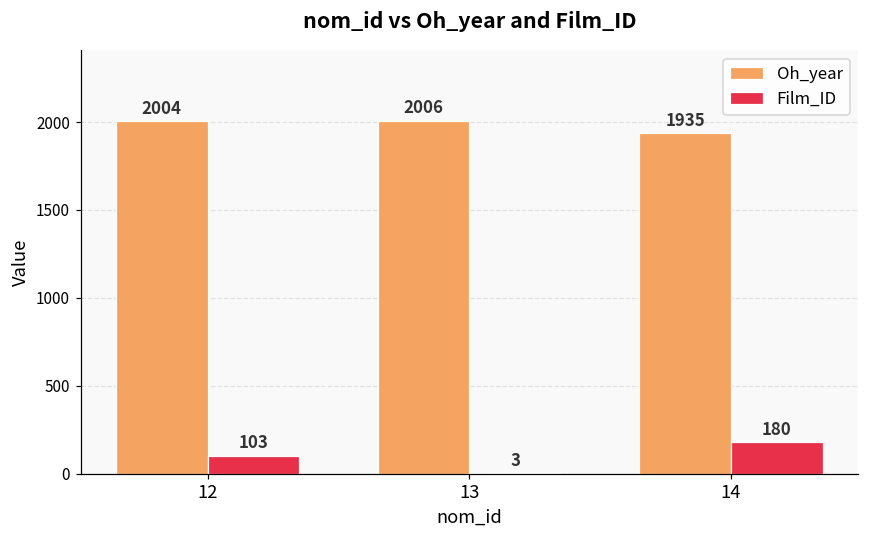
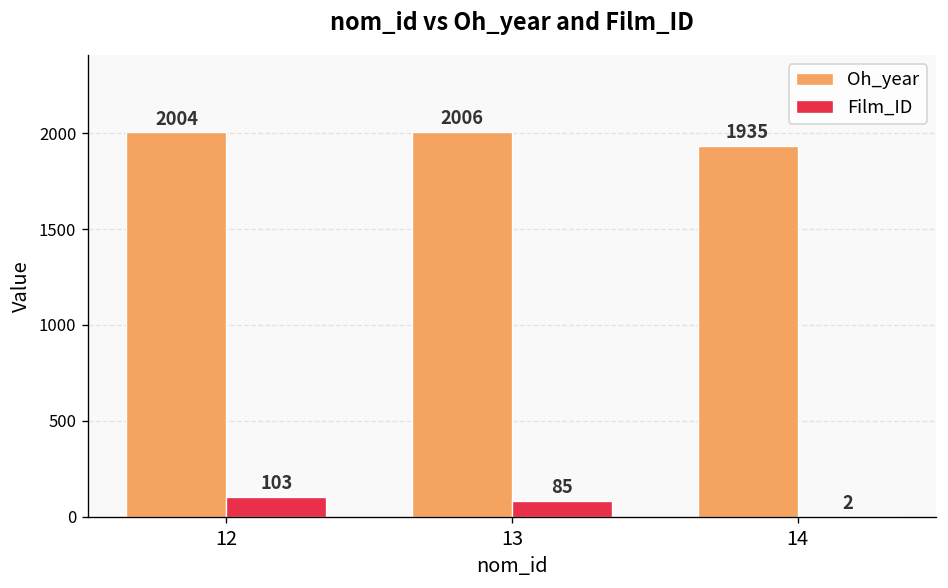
  {
    "Oh_year": {
      "12": 2004,
      "13": 2006,
      "14": 1935
    },
    "Film_ID": {
      "12": 103,
-     "13": 3,
-     "14": 180
+     "13": 85,
+     "14": 2
    }
  }
